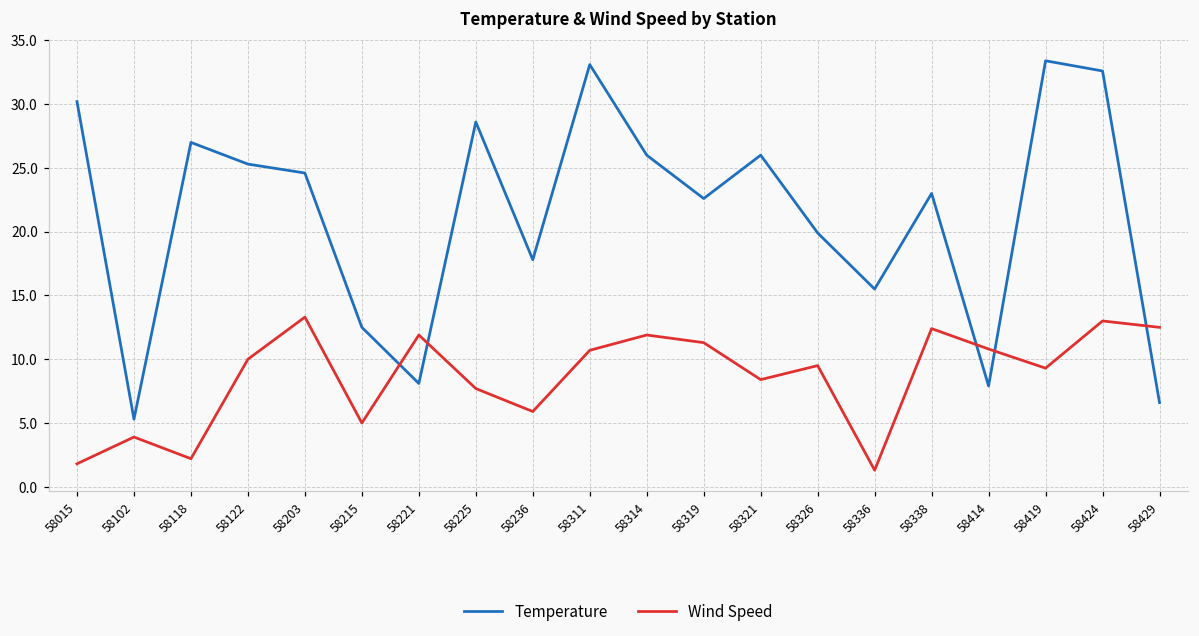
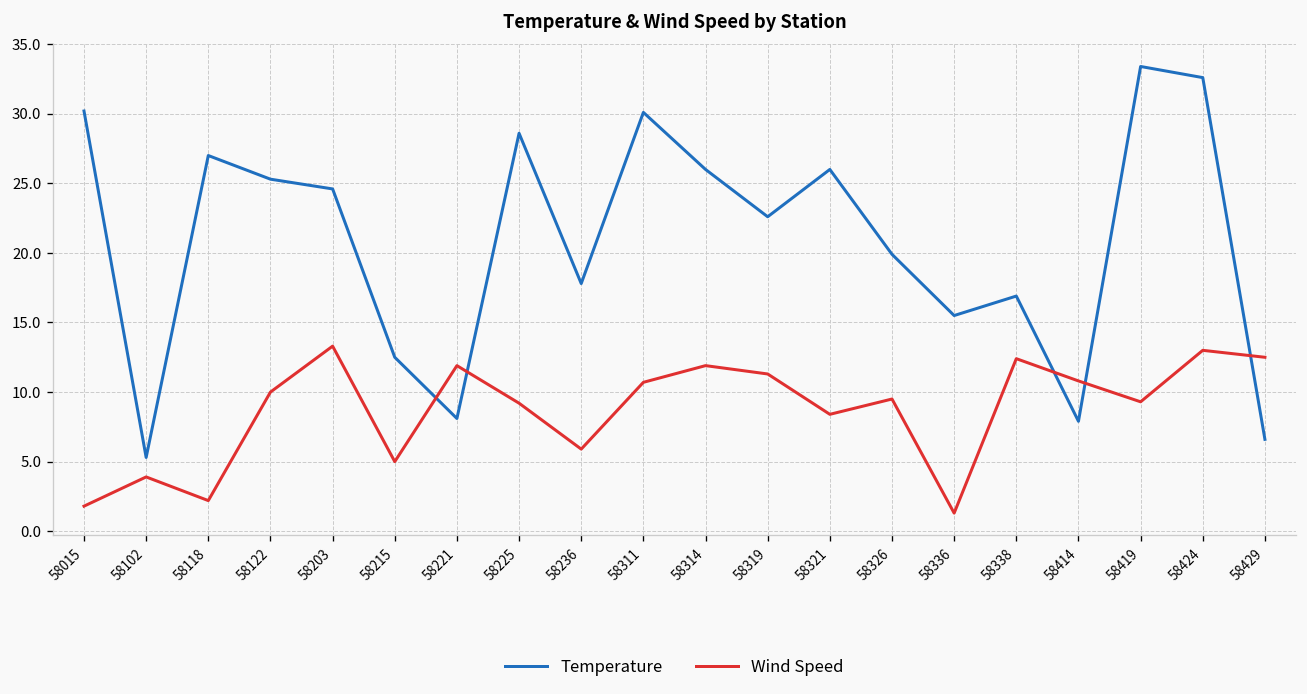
  {
    "Temperature": {
      "58015": 30.2,
      "58102": 5.3,
      "58118": 27.0,
      "58122": 25.3,
      "58203": 24.6,
      "58215": 12.5,
      "58221": 8.1,
      "58225": 28.6,
      "58236": 17.8,
-     "58311": 33.1,
+     "58311": 30.1,
      "58314": 26.0,
      "58319": 22.6,
      "58321": 26.0,
      "58326": 19.9,
      "58336": 15.5,
-     "58338": 23.0,
+     "58338": 16.9,
      "58414": 7.9,
      "58419": 33.4,
      "58424": 32.6,
      "58429": 6.6
    },
    "Wind Speed": {
      "58015": 1.8,
      "58102": 3.9,
      "58118": 2.2,
      "58122": 10.0,
      "58203": 13.3,
      "58215": 5.0,
      "58221": 11.9,
-     "58225": 7.7,
+     "58225": 9.2,
      "58236": 5.9,
      "58311": 10.7,
      "58314": 11.9,
      "58319": 11.3,
      "58321": 8.4,
      "58326": 9.5,
      "58336": 1.3,
      "58338": 12.4,
      "58414": 10.8,
      "58419": 9.3,
      "58424": 13.0,
      "58429": 12.5
    }
  }
